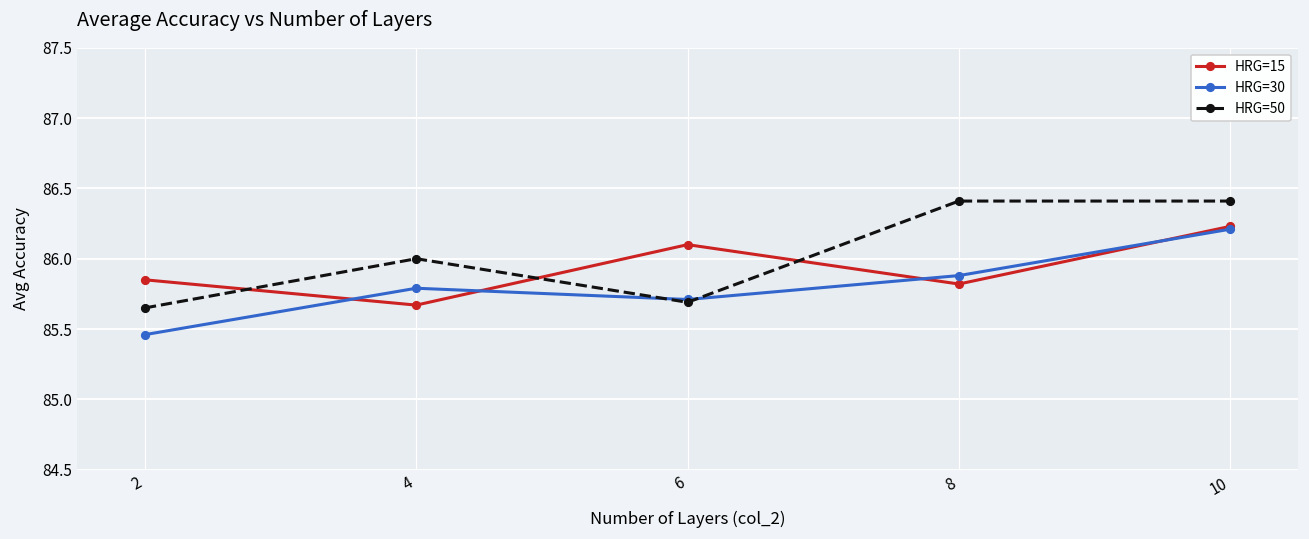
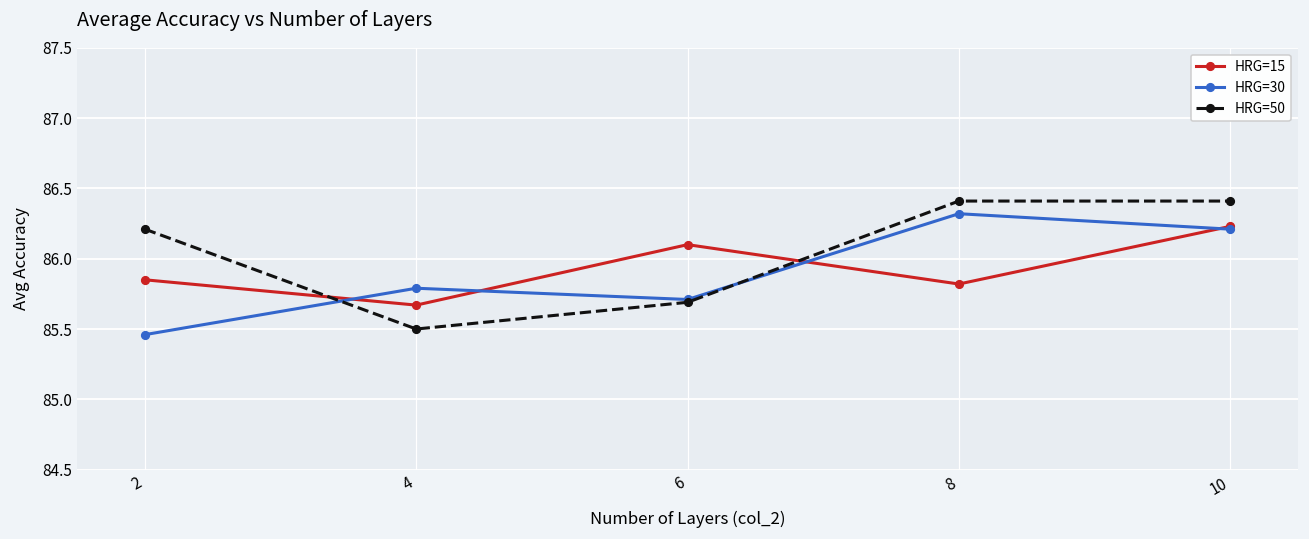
  {
    "HRG=15": {
      "2": 85.85,
      "4": 85.67,
      "6": 86.10,
      "8": 85.82
    },
    "HRG=30": {
      "2": 85.46,
      "4": 85.79,
-     "8": 85.88
+     "8": 86.32
    },
    "HRG=50": {
-     "2": 85.65,
-     "4": 86.0,
+     "2": 86.21,
+     "4": 85.5,
      "8": 86.41,
      "10": 86.41
    }
  }
